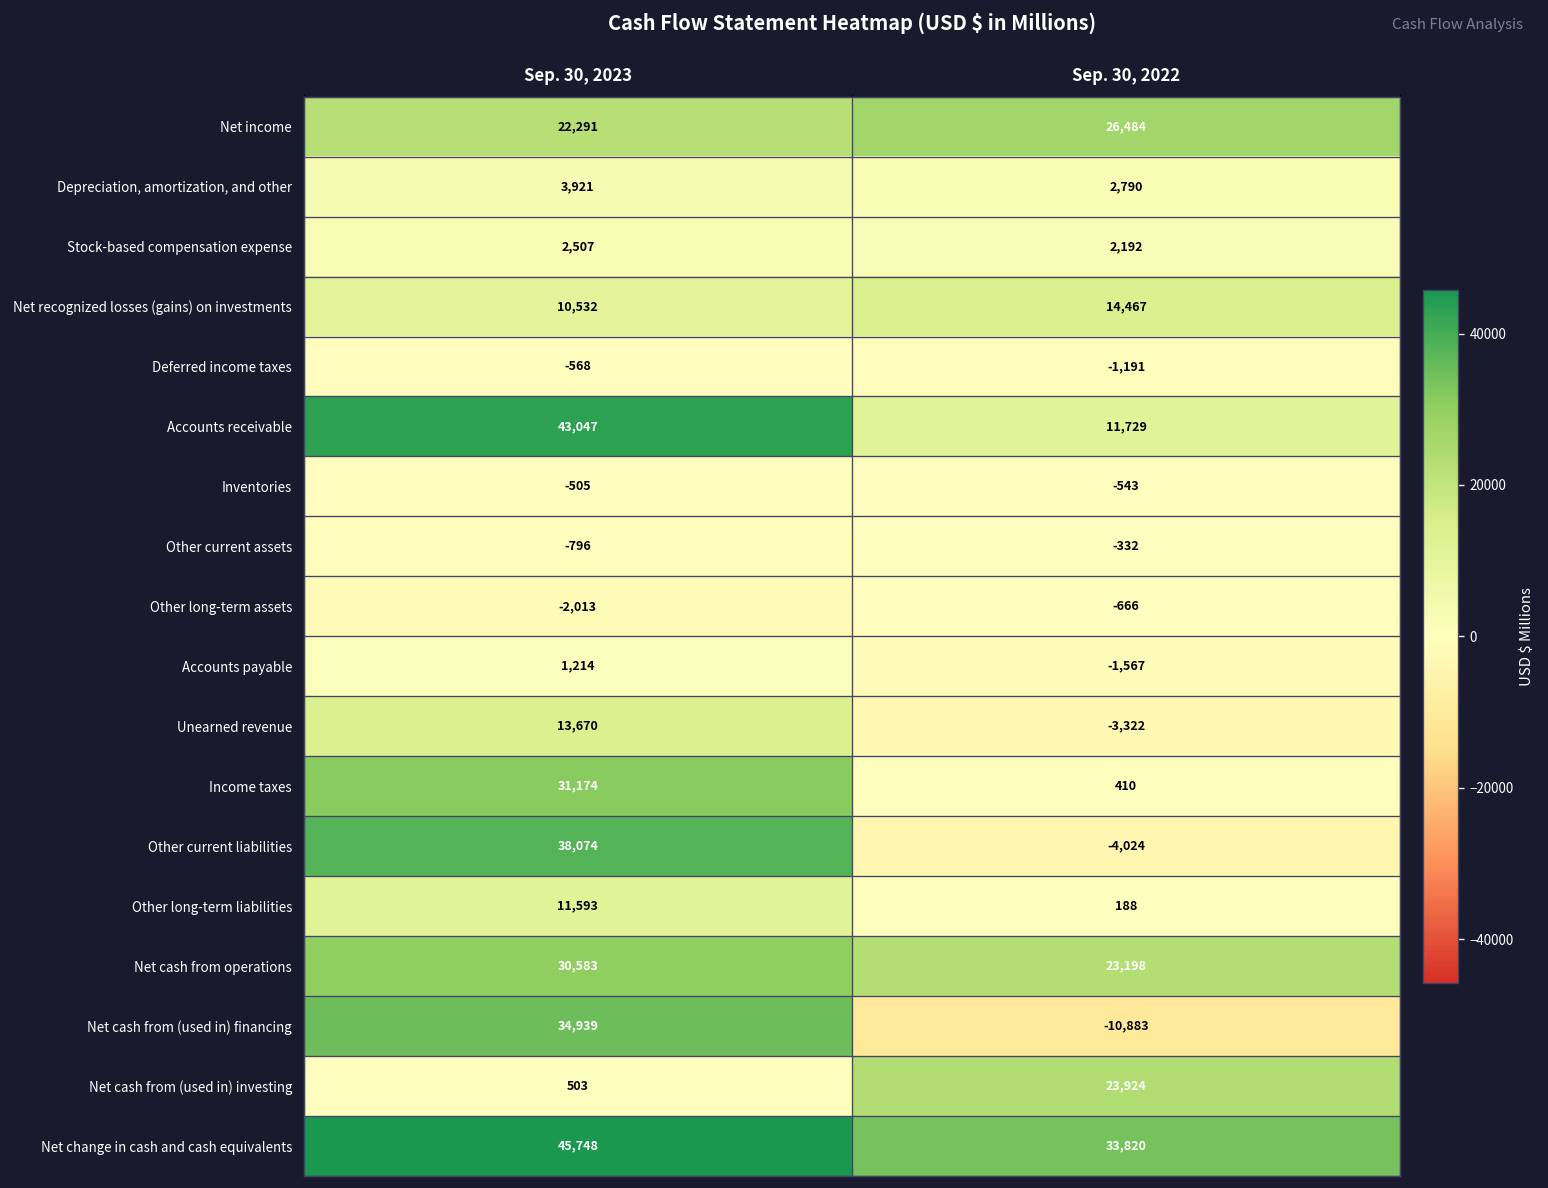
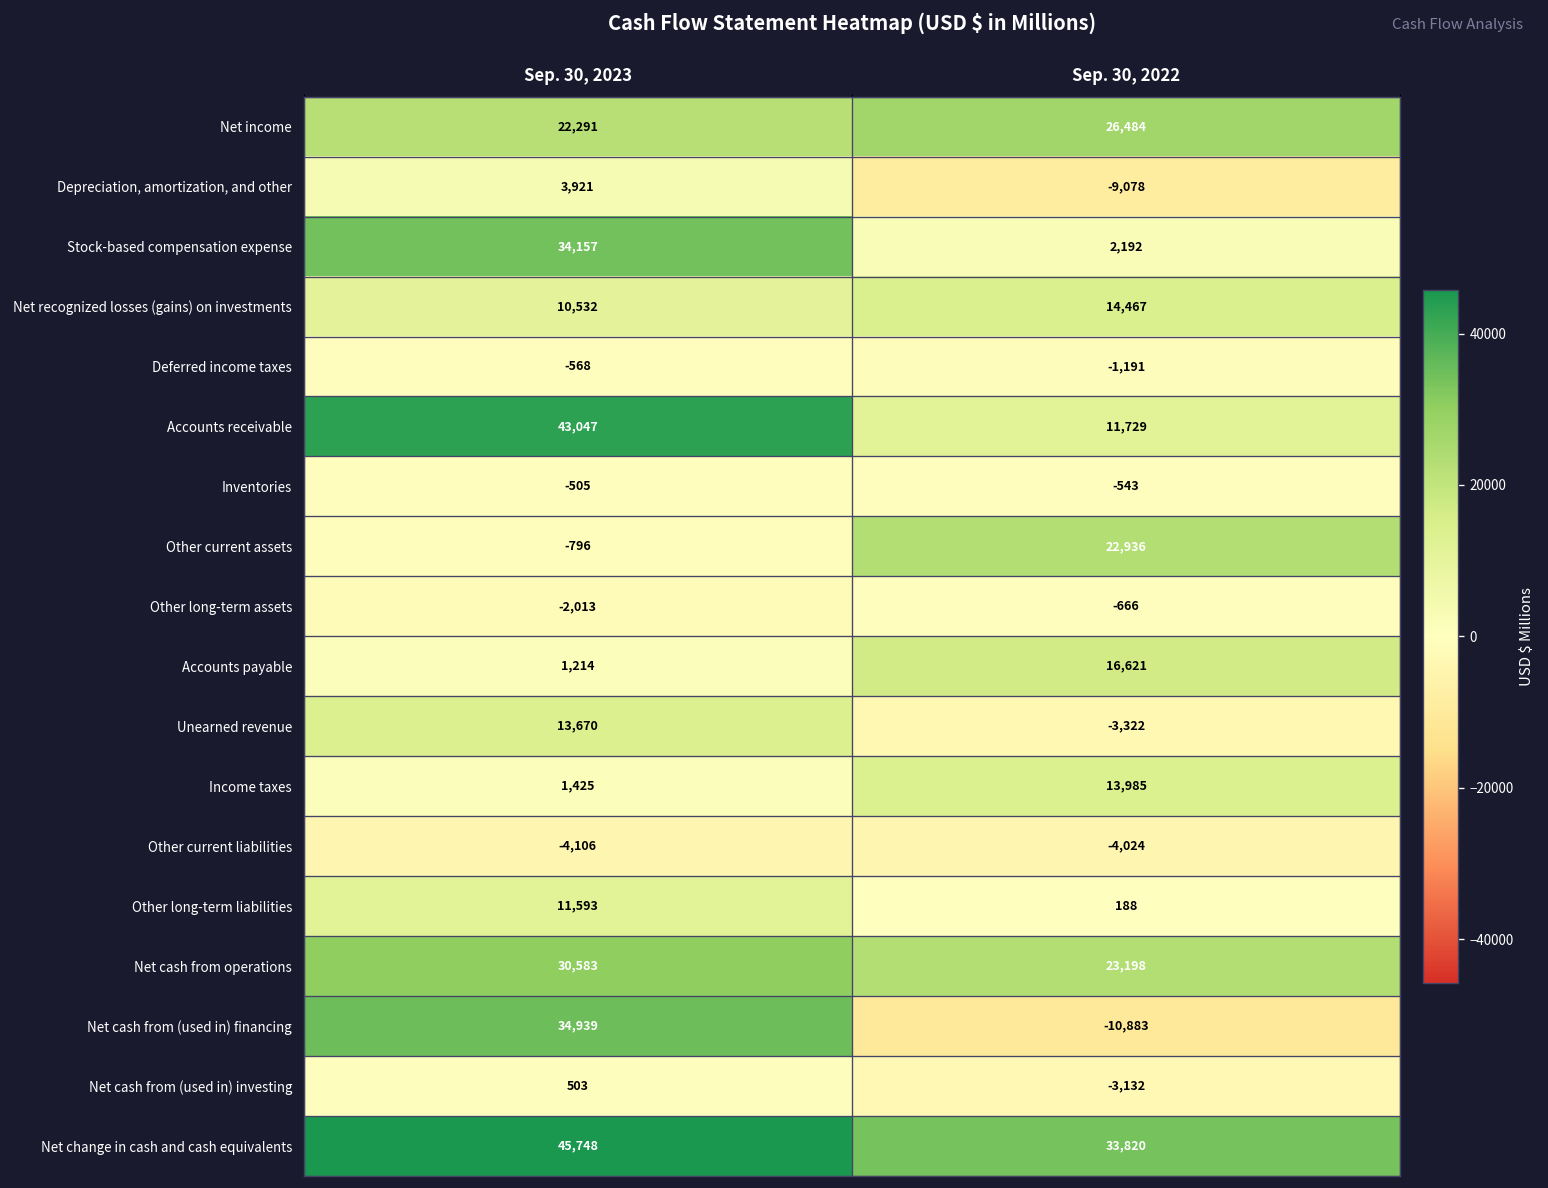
  {
    "Net income": {
      "Sep. 30, 2023": "22,291",
      "Sep. 30, 2022": "26,484"
    },
    "Depreciation, amortization, and other": {
      "Sep. 30, 2023": "3,921",
-     "Sep. 30, 2022": "2,790"
+     "Sep. 30, 2022": "-9,078"
    },
    "Stock-based compensation expense": {
-     "Sep. 30, 2023": "2,507",
+     "Sep. 30, 2023": "34,157",
      "Sep. 30, 2022": "2,192"
    },
    "Net recognized losses (gains) on investments": {
      "Sep. 30, 2023": "10,532",
      "Sep. 30, 2022": "14,467"
    },
    "Deferred income taxes": {
      "Sep. 30, 2023": "-568",
      "Sep. 30, 2022": "-1,191"
    },
    "Accounts receivable": {
      "Sep. 30, 2023": "43,047",
      "Sep. 30, 2022": "11,729"
    },
    "Inventories": {
      "Sep. 30, 2023": "-505",
      "Sep. 30, 2022": "-543"
    },
    "Other current assets": {
      "Sep. 30, 2023": "-796",
-     "Sep. 30, 2022": "-332"
+     "Sep. 30, 2022": "22,936"
    },
    "Other long-term assets": {
      "Sep. 30, 2023": "-2,013",
      "Sep. 30, 2022": "-666"
    },
    "Accounts payable": {
      "Sep. 30, 2023": "1,214",
-     "Sep. 30, 2022": "-1,567"
+     "Sep. 30, 2022": "16,621"
    },
    "Unearned revenue": {
      "Sep. 30, 2023": "13,670",
      "Sep. 30, 2022": "-3,322"
    },
    "Income taxes": {
-     "Sep. 30, 2023": "31,174",
-     "Sep. 30, 2022": "410"
+     "Sep. 30, 2023": "1,425",
+     "Sep. 30, 2022": "13,985"
    },
    "Other current liabilities": {
-     "Sep. 30, 2023": "38,074",
+     "Sep. 30, 2023": "-4,106",
      "Sep. 30, 2022": "-4,024"
    },
    "Other long-term liabilities": {
      "Sep. 30, 2023": "11,593",
      "Sep. 30, 2022": "188"
    },
    "Net cash from operations": {
      "Sep. 30, 2023": "30,583",
      "Sep. 30, 2022": "23,198"
    },
    "Net cash from (used in) financing": {
      "Sep. 30, 2023": "34,939",
      "Sep. 30, 2022": "-10,883"
    },
    "Net cash from (used in) investing": {
      "Sep. 30, 2023": "503",
-     "Sep. 30, 2022": "23,924"
+     "Sep. 30, 2022": "-3,132"
    },
    "Net change in cash and cash equivalents": {
      "Sep. 30, 2023": "45,748",
      "Sep. 30, 2022": "33,820"
    }
  }
